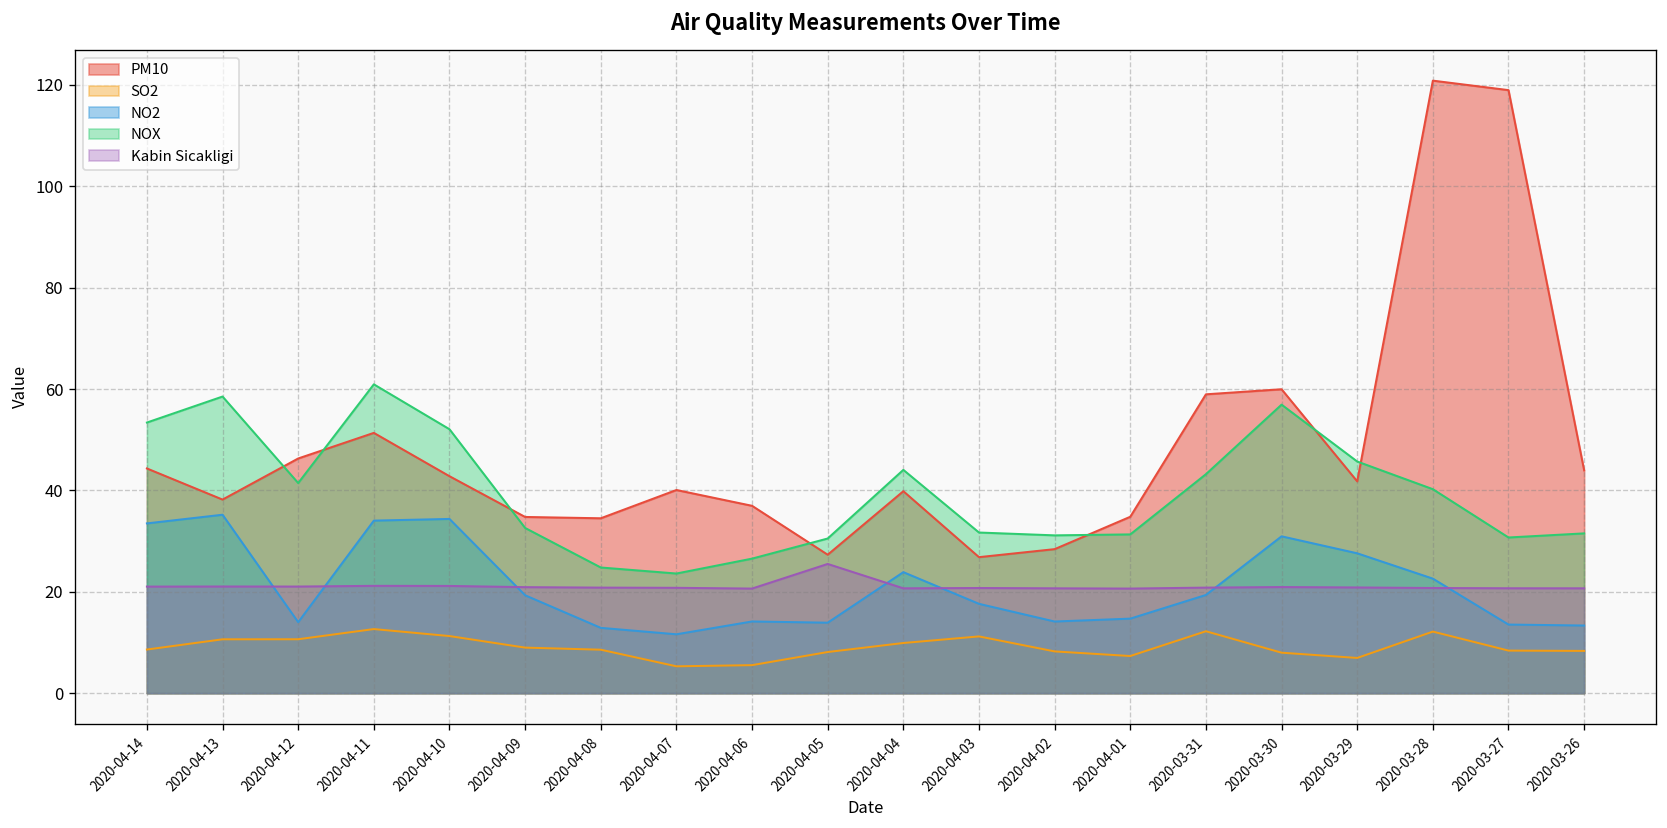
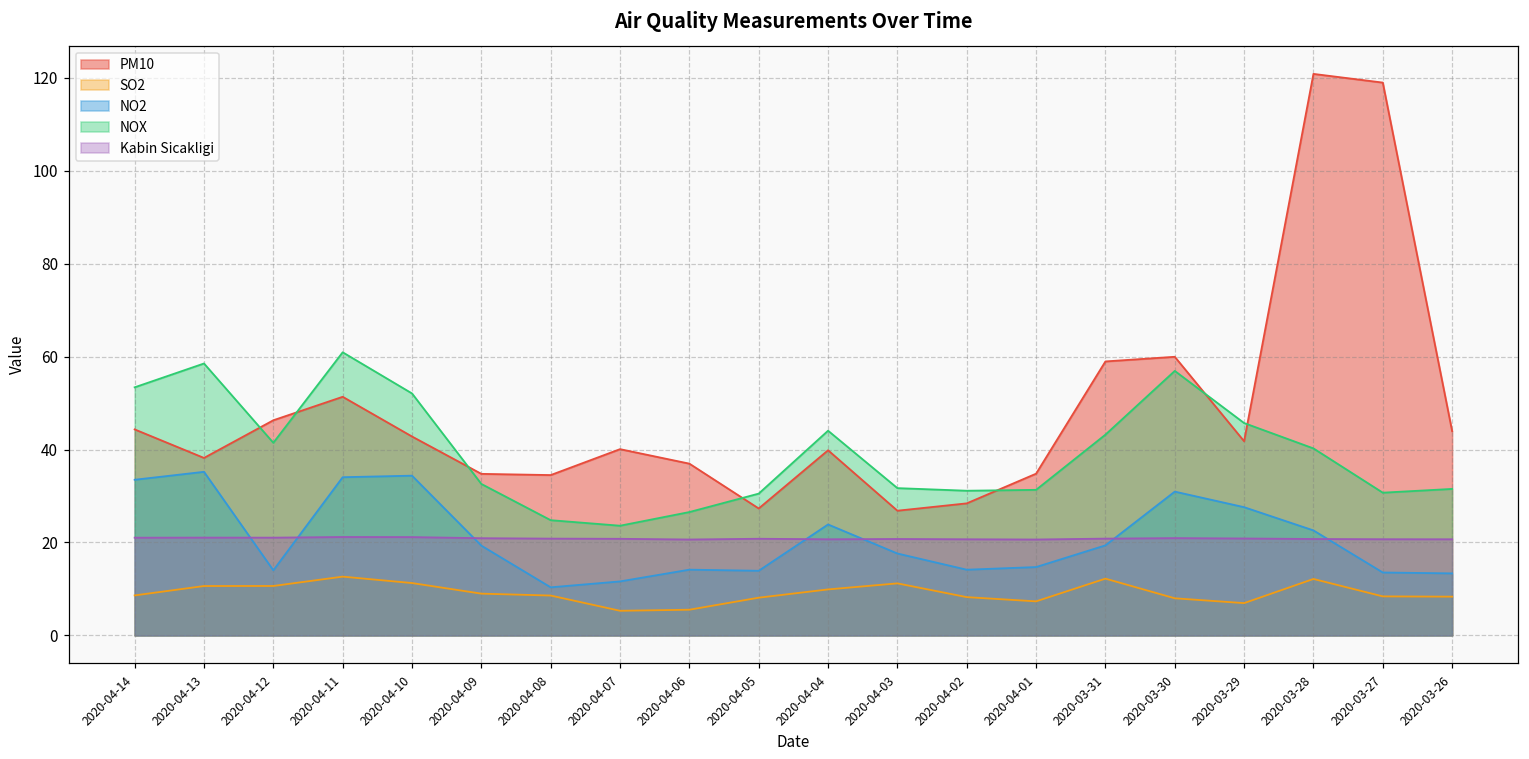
  {
    "PM10": {
      "2020-04-14": 44,
      "2020-04-13": 38,
      "2020-04-12": 46,
      "2020-04-11": 51,
      "2020-04-10": 43,
      "2020-04-09": 35,
      "2020-04-08": 35,
      "2020-04-07": 40,
      "2020-04-06": 37,
      "2020-04-05": 27,
      "2020-04-04": 40,
      "2020-04-03": 27,
      "2020-04-02": 28,
      "2020-04-01": 35,
      "2020-03-31": 59,
      "2020-03-30": 60,
      "2020-03-29": 42,
      "2020-03-28": 121,
      "2020-03-27": 119,
      "2020-03-26": 44
    },
    "SO2": {
      "2020-04-14": 9,
      "2020-04-13": 11,
      "2020-04-12": 11,
      "2020-04-11": 13,
      "2020-04-10": 11,
      "2020-04-09": 9,
      "2020-04-08": 9,
      "2020-04-07": 5,
      "2020-04-06": 6,
      "2020-04-05": 8,
      "2020-04-04": 10,
      "2020-04-03": 11,
      "2020-04-02": 8,
      "2020-04-01": 7,
      "2020-03-31": 12,
      "2020-03-30": 8,
      "2020-03-29": 7,
      "2020-03-28": 12,
      "2020-03-27": 8,
      "2020-03-26": 8
    },
    "NO2": {
      "2020-04-14": 34,
      "2020-04-13": 35,
      "2020-04-12": 14,
      "2020-04-11": 34,
      "2020-04-10": 34,
      "2020-04-09": 19,
-     "2020-04-08": 13,
+     "2020-04-08": 10,
      "2020-04-07": 12,
      "2020-04-06": 14,
      "2020-04-05": 14,
      "2020-04-04": 24,
      "2020-04-03": 18,
      "2020-04-02": 14,
      "2020-04-01": 15,
      "2020-03-31": 19,
      "2020-03-30": 31,
      "2020-03-29": 28,
      "2020-03-28": 23,
      "2020-03-27": 14,
      "2020-03-26": 13
    },
    "NOX": {
      "2020-04-14": 53,
      "2020-04-13": 59,
      "2020-04-12": 41,
      "2020-04-11": 61,
      "2020-04-10": 52,
      "2020-04-09": 33,
      "2020-04-08": 25,
      "2020-04-07": 24,
      "2020-04-06": 27,
      "2020-04-05": 31,
      "2020-04-04": 44,
      "2020-04-03": 32,
      "2020-04-02": 31,
      "2020-04-01": 31,
      "2020-03-31": 43,
      "2020-03-30": 57,
      "2020-03-29": 46,
      "2020-03-28": 40,
      "2020-03-27": 31,
      "2020-03-26": 32
    },
    "Kabin Sicakligi": {
      "2020-04-14": 21,
      "2020-04-13": 21,
      "2020-04-12": 21,
      "2020-04-11": 21,
      "2020-04-10": 21,
      "2020-04-09": 21,
      "2020-04-08": 21,
      "2020-04-07": 21,
      "2020-04-06": 21,
-     "2020-04-05": 26,
+     "2020-04-05": 21,
      "2020-04-04": 21,
      "2020-04-03": 21,
      "2020-04-02": 21,
      "2020-04-01": 21,
      "2020-03-31": 21,
      "2020-03-30": 21,
      "2020-03-29": 21,
      "2020-03-28": 21,
      "2020-03-27": 21,
      "2020-03-26": 21
    }
  }
